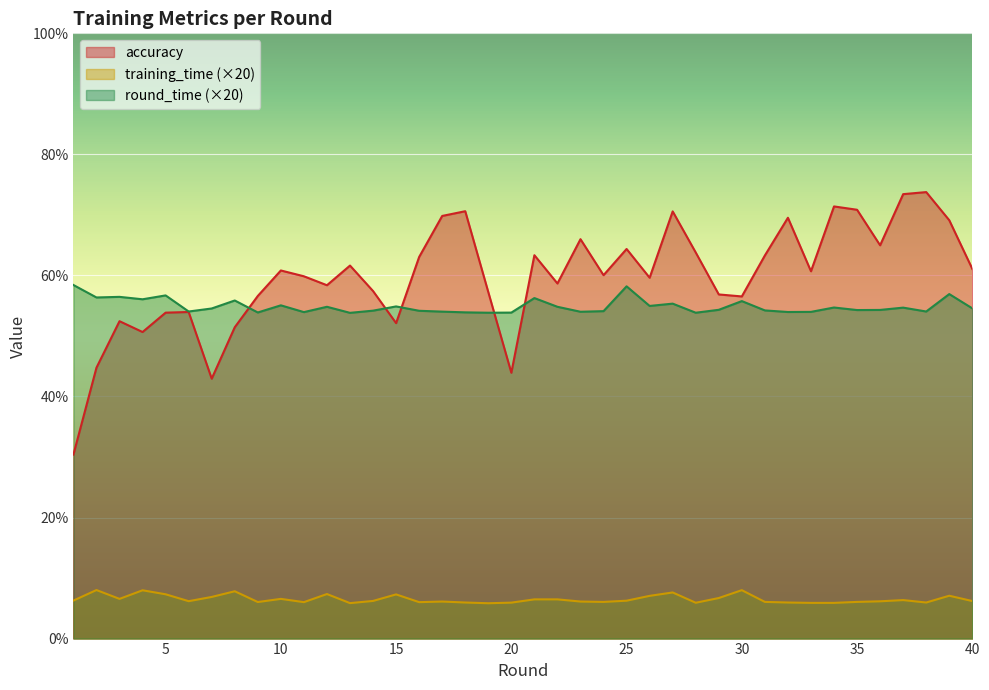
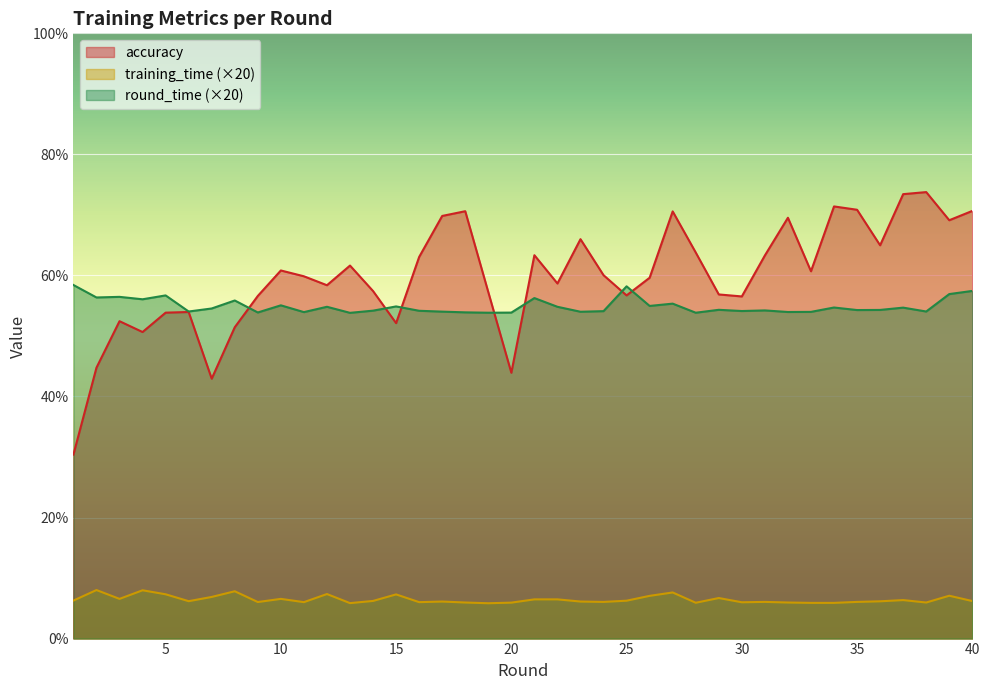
  {
    "accuracy": {
      "5": "54%",
      "10": "61%",
      "15": "52%",
      "20": "44%",
-     "25": "64%",
+     "25": "57%",
      "30": "57%",
      "35": "71%",
-     "40": "61%"
+     "40": "71%"
    },
    "training_time (×20)": {
      "5": "7%",
      "10": "7%",
      "15": "7%",
      "20": "6%",
      "25": "6%",
-     "30": "8%",
+     "30": "6%",
      "35": "6%",
      "40": "6%"
    },
    "round_time (×20)": {
      "5": "57%",
      "10": "55%",
      "15": "55%",
      "20": "54%",
      "25": "58%",
-     "30": "56%",
+     "30": "54%",
      "35": "54%",
-     "40": "55%"
+     "40": "57%"
    }
  }
